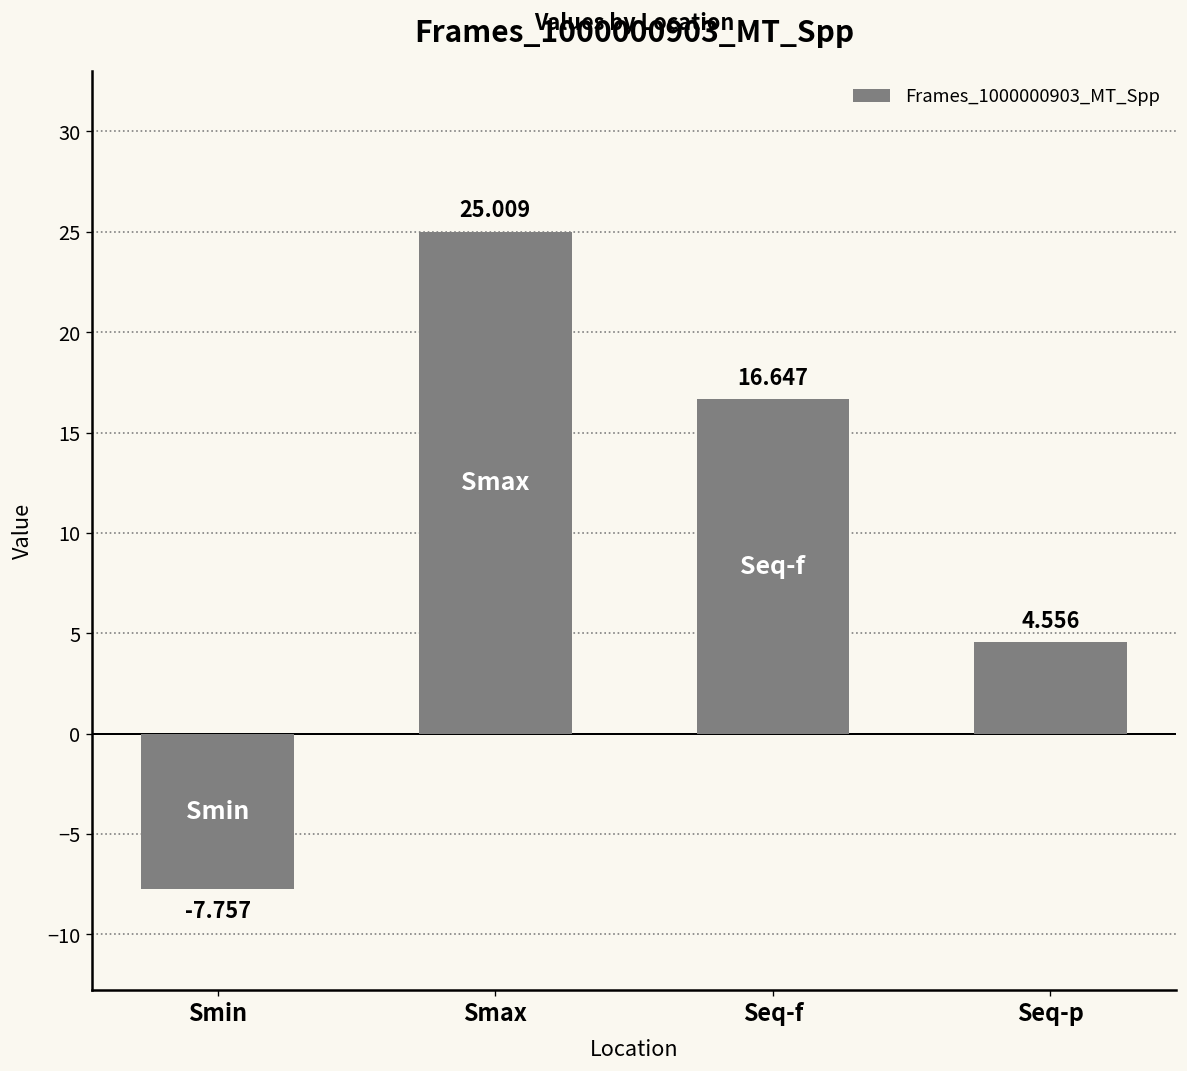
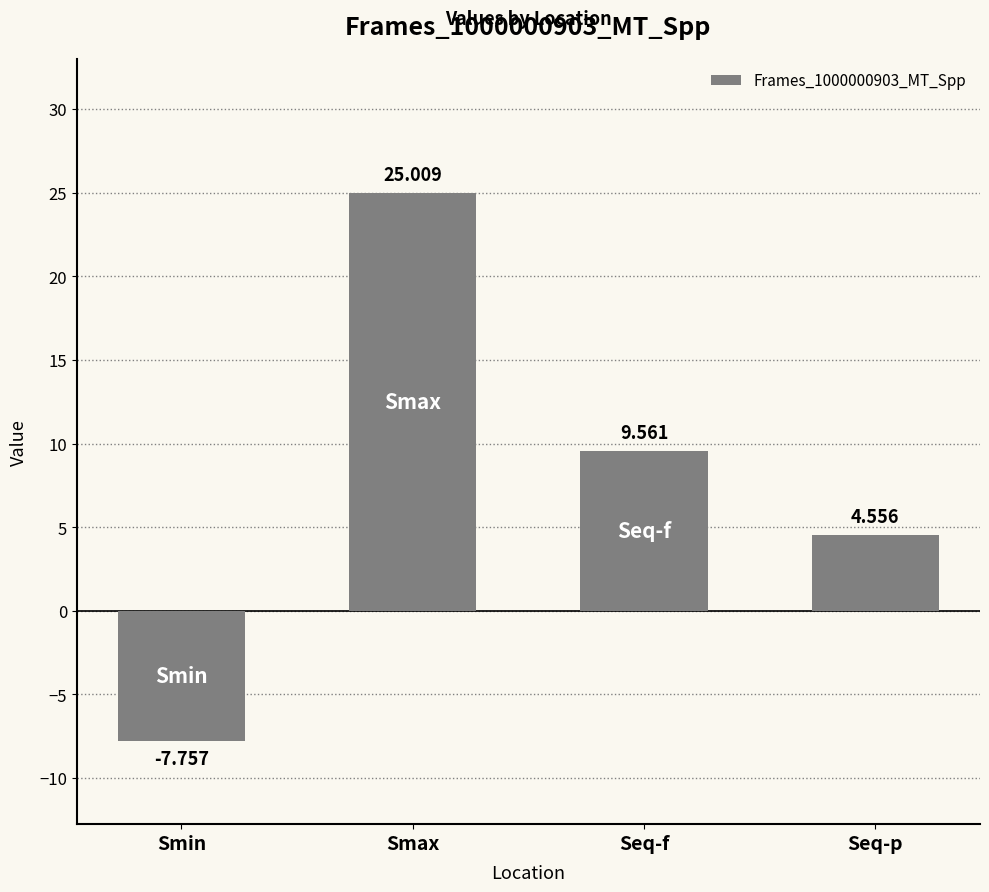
  {
    "Smin": -7.757,
    "Smax": 25.009,
-   "Seq-f": 16.647,
+   "Seq-f": 9.561,
    "Seq-p": 4.556
  }
